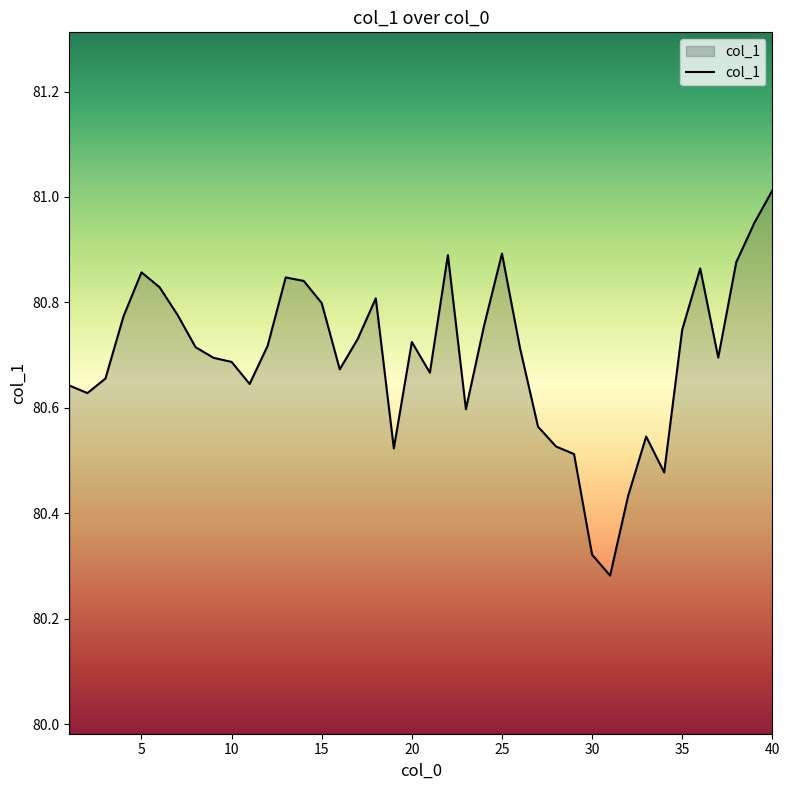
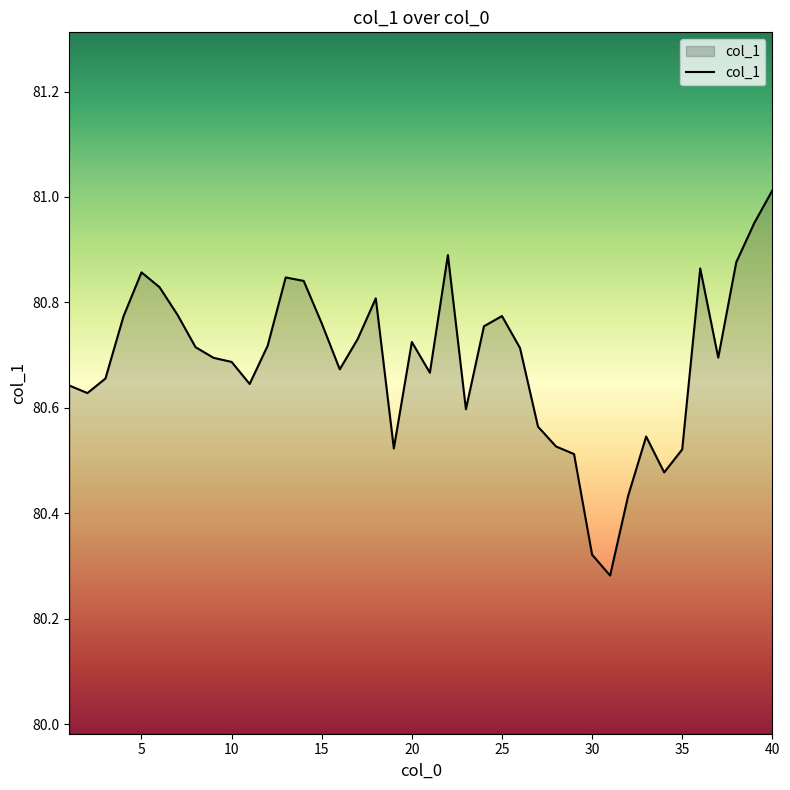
  {
    "5": 80.86,
    "10": 80.69,
-   "15": 80.80,
+   "15": 80.76,
    "20": 80.73,
-   "25": 80.89,
+   "25": 80.77,
    "30": 80.32,
-   "35": 80.75,
+   "35": 80.52,
    "40": 81.01
  }
